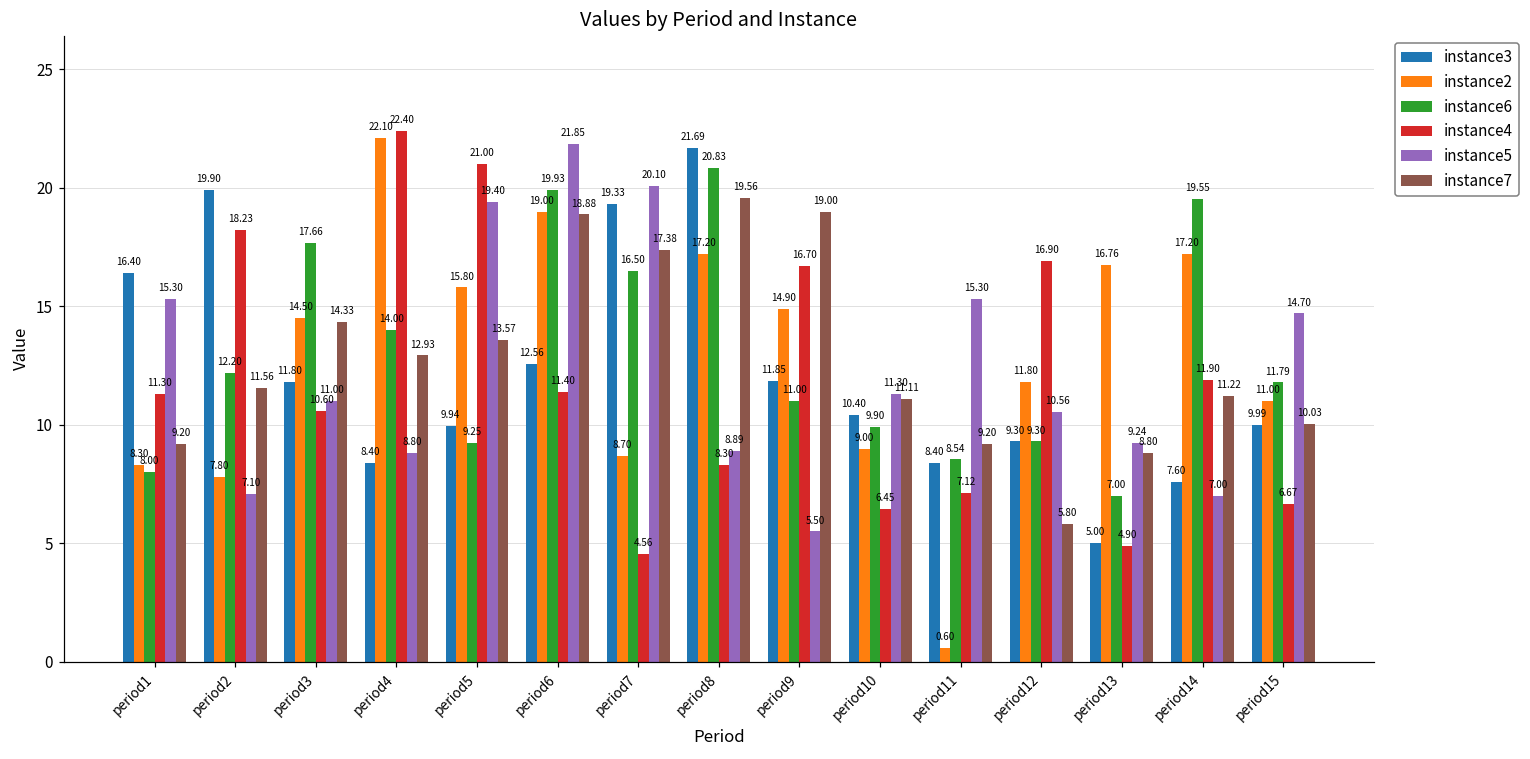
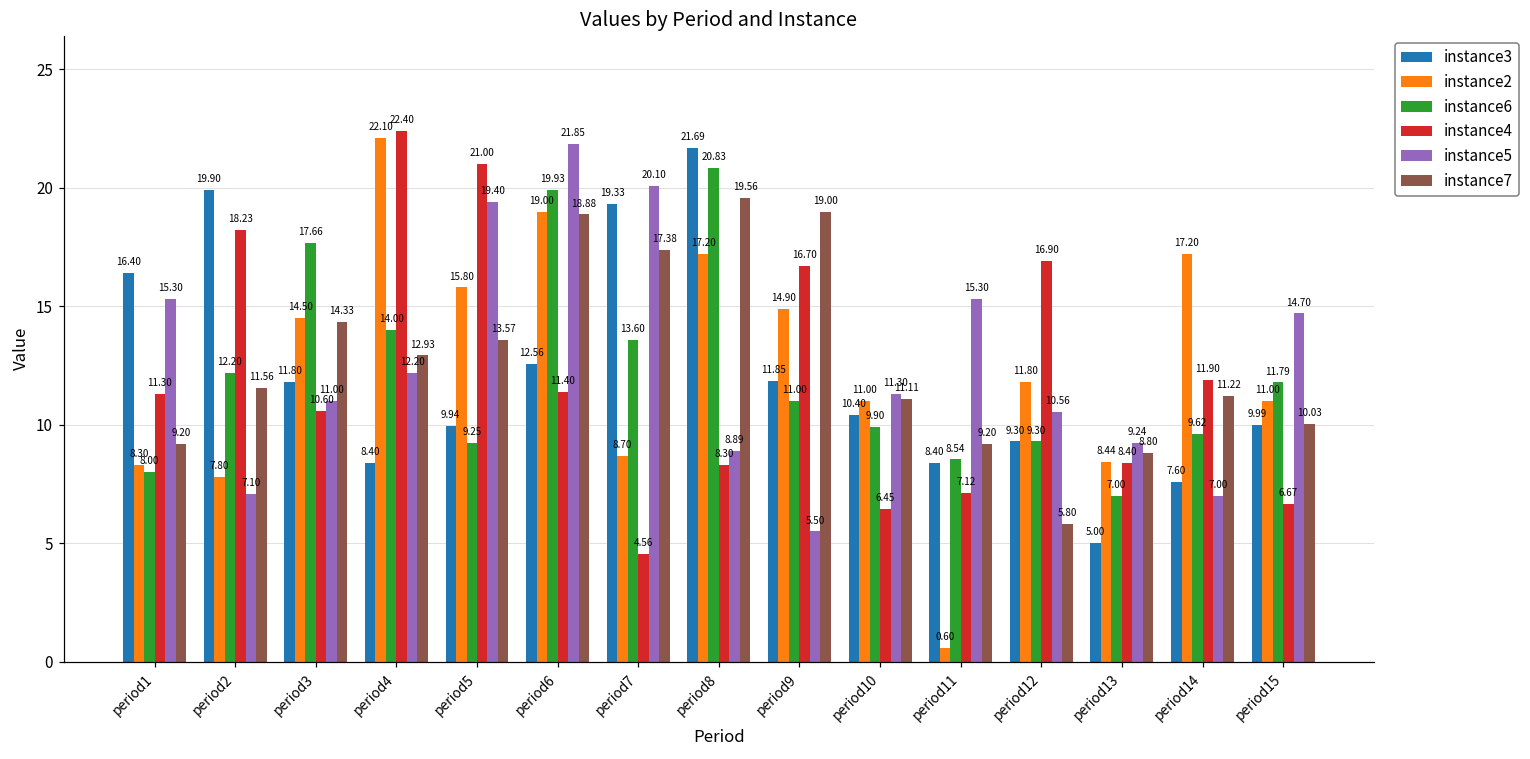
  {
    "instance3": {
      "period1": 16.40,
      "period2": 19.90,
      "period3": 11.80,
      "period4": 8.40,
      "period5": 9.94,
      "period6": 12.56,
      "period7": 19.33,
      "period8": 21.69,
      "period9": 11.85,
      "period10": 10.40,
      "period11": 8.40,
      "period12": 9.30,
      "period13": 5.00,
      "period14": 7.60,
      "period15": 9.99
    },
    "instance2": {
      "period1": 8.30,
      "period2": 7.80,
      "period3": 14.50,
      "period4": 22.10,
      "period5": 15.80,
      "period6": 19.00,
      "period7": 8.70,
      "period8": 17.20,
      "period9": 14.90,
-     "period10": 9.00,
+     "period10": 11.00,
      "period11": 0.60,
      "period12": 11.80,
-     "period13": 16.76,
+     "period13": 8.44,
      "period14": 17.20,
      "period15": 11.00
    },
    "instance6": {
      "period1": 8.00,
      "period2": 12.20,
      "period3": 17.66,
      "period4": 14.00,
      "period5": 9.25,
      "period6": 19.93,
-     "period7": 16.50,
+     "period7": 13.60,
      "period8": 20.83,
      "period9": 11.00,
      "period10": 9.90,
      "period11": 8.54,
      "period12": 9.30,
      "period13": 7.00,
-     "period14": 19.55,
+     "period14": 9.62,
      "period15": 11.79
    },
    "instance4": {
      "period1": 11.30,
      "period2": 18.23,
      "period3": 10.60,
      "period4": 22.40,
      "period5": 21.00,
      "period6": 11.40,
      "period7": 4.56,
      "period8": 8.30,
      "period9": 16.70,
      "period10": 6.45,
      "period11": 7.12,
      "period12": 16.90,
-     "period13": 4.90,
+     "period13": 8.40,
      "period14": 11.90,
      "period15": 6.67
    },
    "instance5": {
      "period1": 15.30,
      "period2": 7.10,
      "period3": 11.00,
-     "period4": 8.80,
+     "period4": 12.20,
      "period5": 19.40,
      "period6": 21.85,
      "period7": 20.10,
      "period8": 8.89,
      "period9": 5.50,
      "period11": 15.30,
      "period12": 10.56,
      "period13": 9.24,
      "period14": 7.00,
      "period15": 14.70
    },
    "instance7": {
      "period1": 9.20,
      "period2": 11.56,
      "period3": 14.33,
      "period4": 12.93,
      "period5": 13.57,
      "period6": 18.88,
      "period7": 17.38,
      "period8": 19.56,
      "period9": 19.00,
      "period11": 9.20,
      "period12": 5.80,
      "period13": 8.80,
      "period14": 11.22,
      "period15": 10.03
    }
  }
